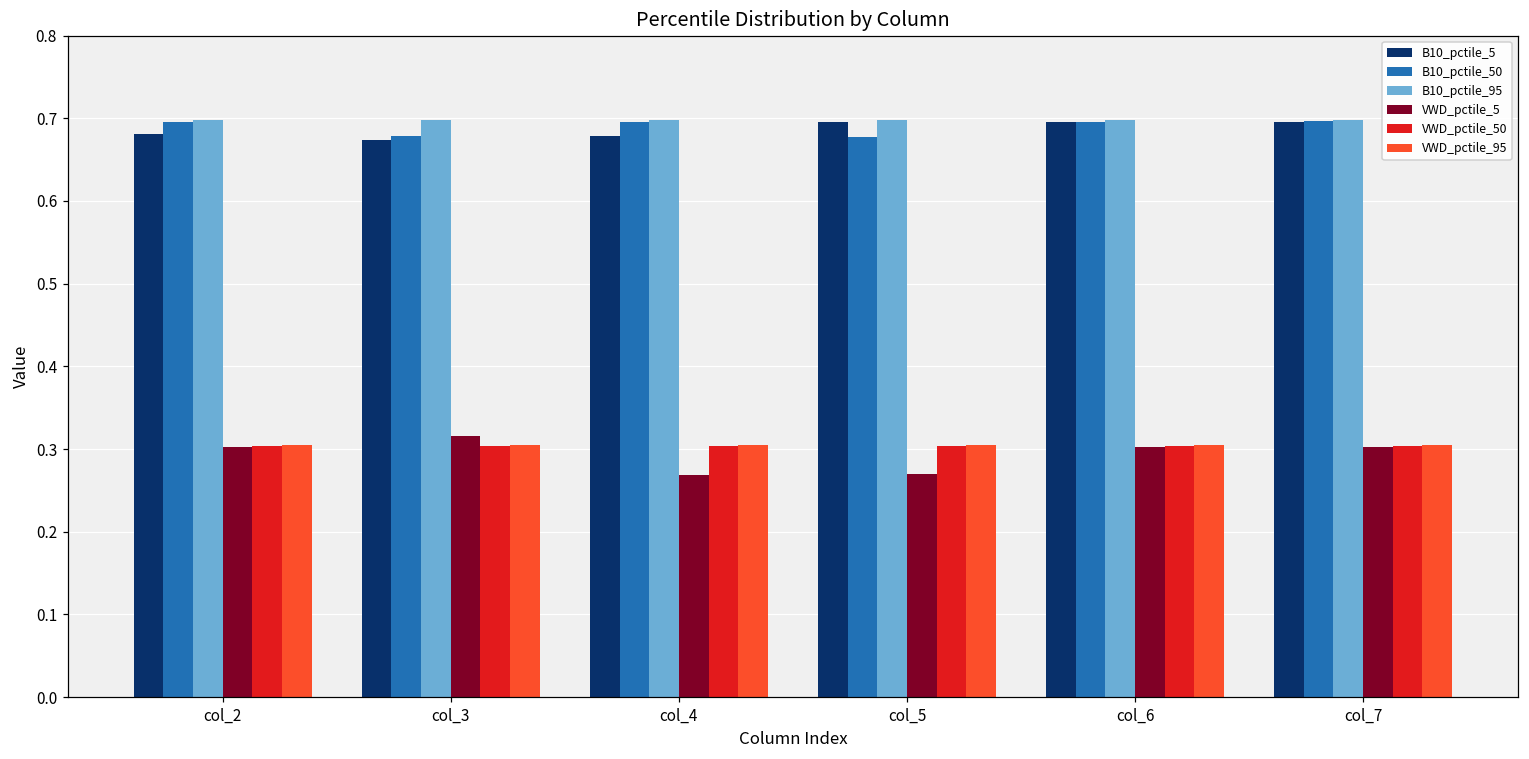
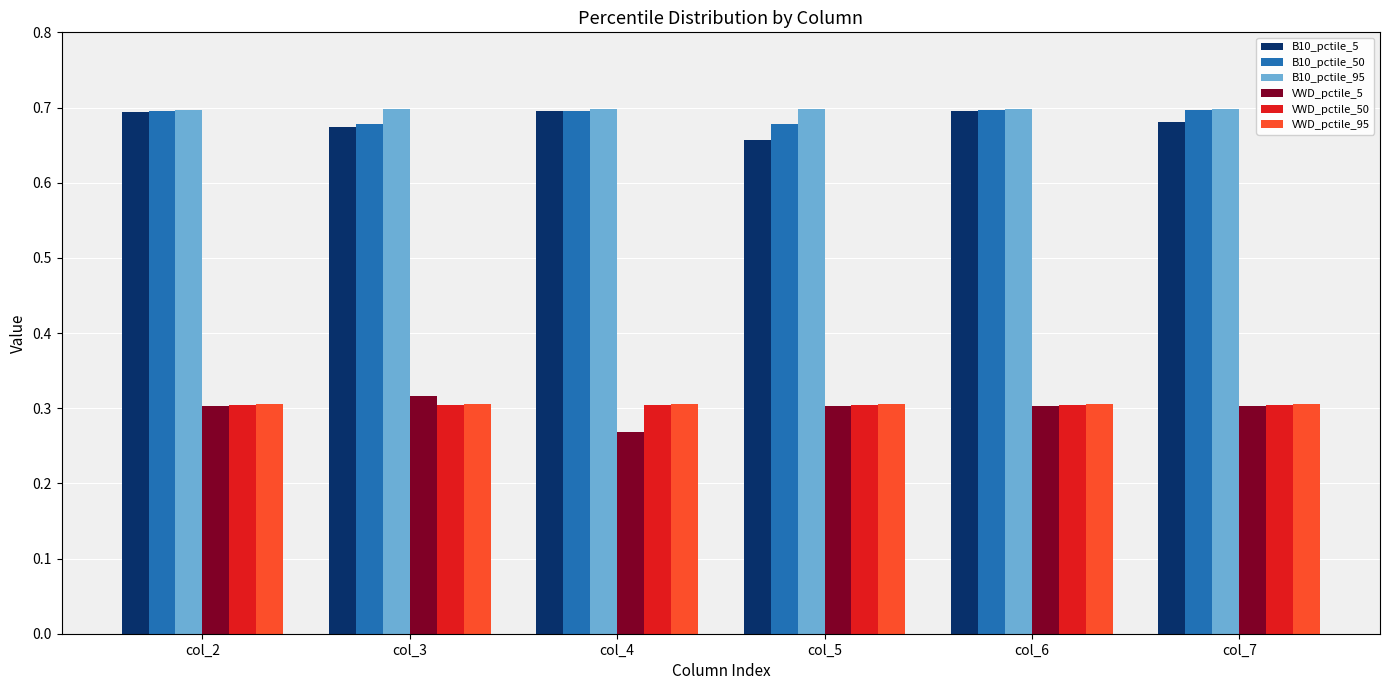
  {
    "B10_pctile_5": {
-     "col_2": 0.68,
+     "col_2": 0.69,
      "col_3": 0.67,
-     "col_4": 0.68,
-     "col_5": 0.69,
+     "col_4": 0.69,
+     "col_5": 0.66,
      "col_6": 0.70,
-     "col_7": 0.70
+     "col_7": 0.68
    },
    "B10_pctile_50": {
      "col_2": 0.70,
      "col_3": 0.68,
      "col_4": 0.70,
      "col_5": 0.68,
      "col_6": 0.70,
      "col_7": 0.70
    },
    "B10_pctile_95": {
      "col_2": 0.70,
      "col_3": 0.70,
      "col_4": 0.70,
      "col_5": 0.70,
      "col_6": 0.70,
      "col_7": 0.70
    },
    "VWD_pctile_5": {
      "col_2": 0.30,
      "col_3": 0.32,
      "col_4": 0.27,
-     "col_5": 0.27,
+     "col_5": 0.30,
      "col_6": 0.30,
      "col_7": 0.30
    }
  }
